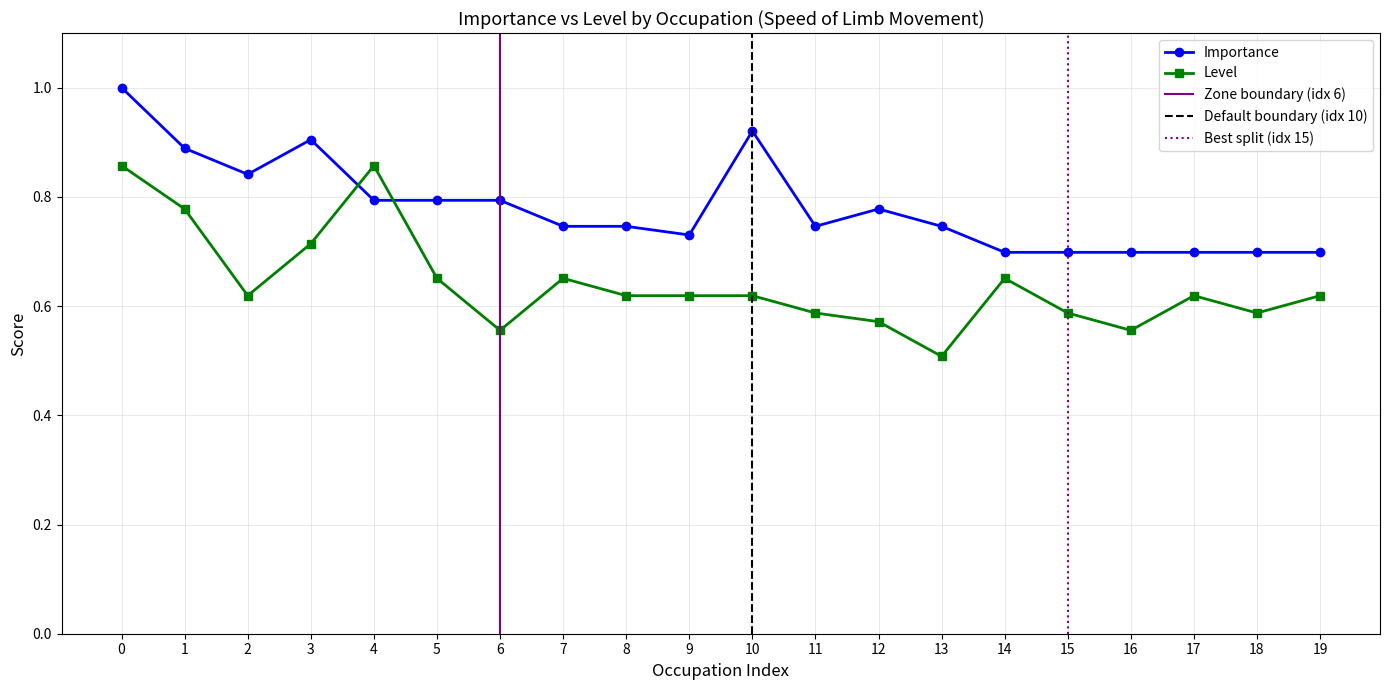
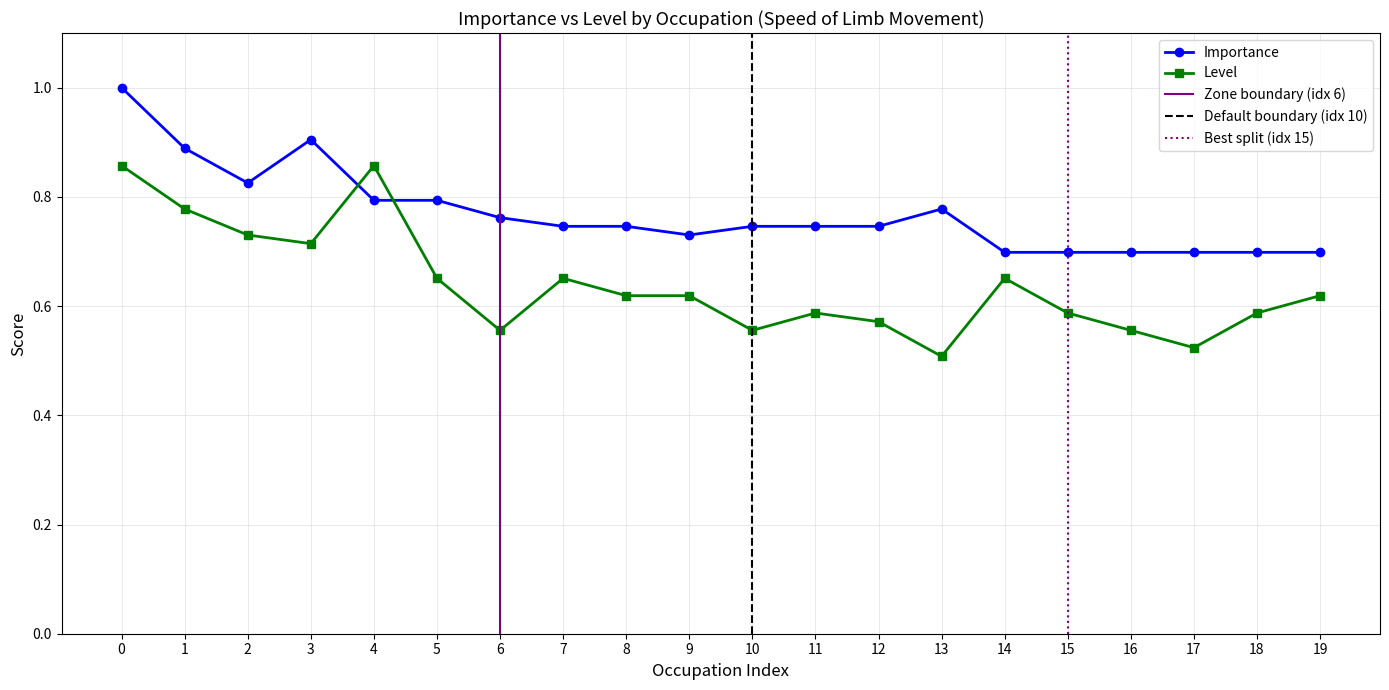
  {
    "Importance": {
      "0": 1.00,
      "1": 0.89,
-     "2": 0.84,
+     "2": 0.83,
      "3": 0.90,
      "4": 0.79,
      "5": 0.79,
-     "6": 0.79,
+     "6": 0.76,
      "7": 0.75,
      "8": 0.75,
      "9": 0.73,
-     "10": 0.92,
+     "10": 0.75,
      "11": 0.75,
-     "12": 0.78,
-     "13": 0.75,
+     "12": 0.75,
+     "13": 0.78,
      "14": 0.70,
      "15": 0.70,
      "16": 0.70,
      "17": 0.70,
      "18": 0.70,
      "19": 0.70
    },
    "Level": {
      "0": 0.86,
      "1": 0.78,
-     "2": 0.62,
+     "2": 0.73,
      "3": 0.71,
      "4": 0.86,
      "5": 0.65,
      "6": 0.56,
      "7": 0.65,
      "8": 0.62,
      "9": 0.62,
-     "10": 0.62,
+     "10": 0.56,
      "11": 0.59,
      "12": 0.57,
      "13": 0.51,
      "14": 0.65,
      "15": 0.59,
      "16": 0.56,
-     "17": 0.62,
+     "17": 0.52,
      "18": 0.59,
      "19": 0.62
    }
  }
